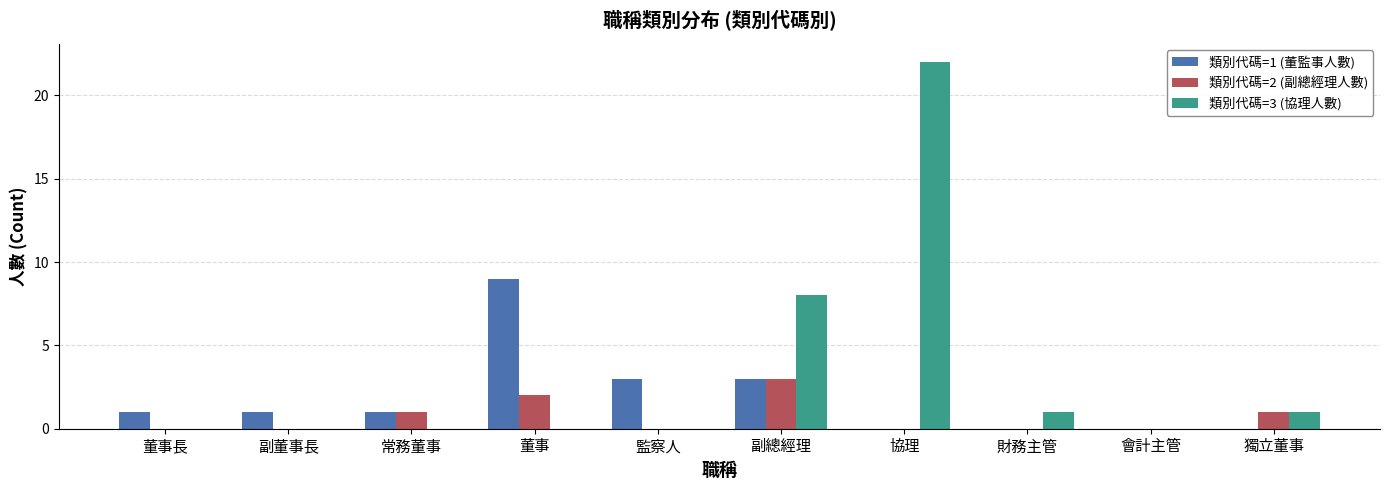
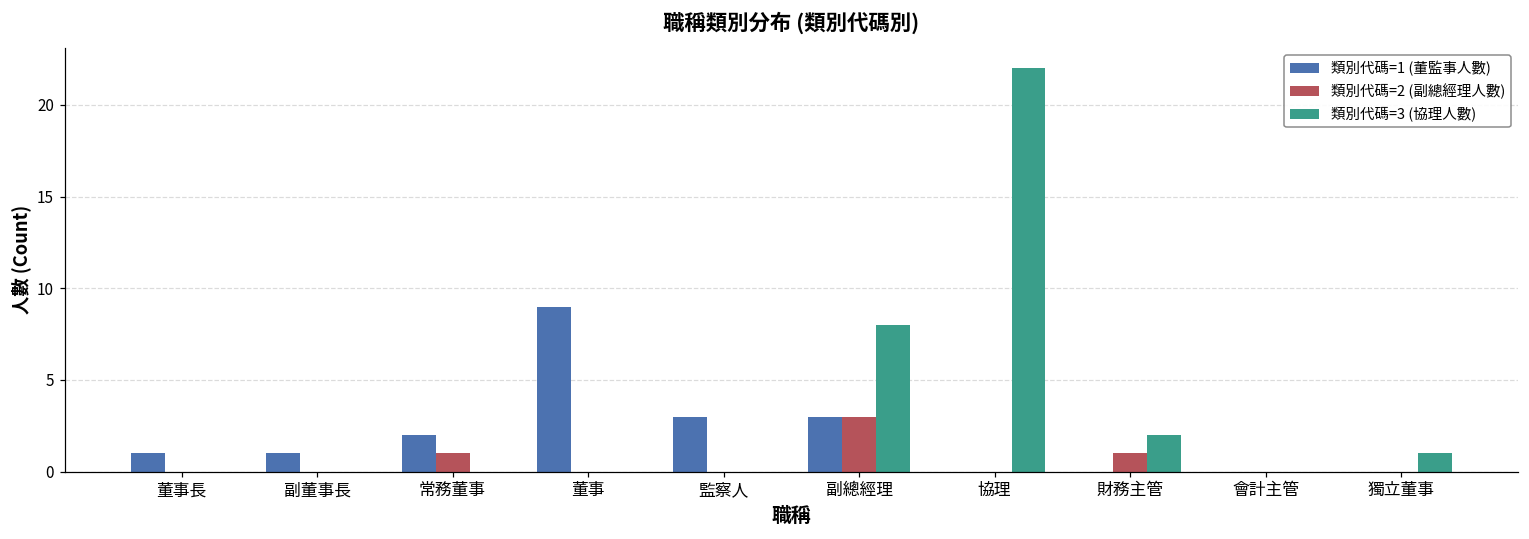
  {
    "類別代碼=1 (董監事人數)": {
      "董事長": 1,
      "副董事長": 1,
-     "常務董事": 1,
+     "常務董事": 2,
      "董事": 9,
      "監察人": 3,
      "副總經理": 3,
      "協理": 0,
      "財務主管": 0,
      "會計主管": 0,
      "獨立董事": 0
    },
    "類別代碼=2 (副總經理人數)": {
      "董事長": 0,
      "副董事長": 0,
      "常務董事": 1,
-     "董事": 2,
+     "董事": 0,
      "監察人": 0,
      "副總經理": 3,
      "協理": 0,
-     "財務主管": 0,
+     "財務主管": 1,
      "會計主管": 0,
-     "獨立董事": 1
+     "獨立董事": 0
    },
    "類別代碼=3 (協理人數)": {
      "董事長": 0,
      "副董事長": 0,
      "常務董事": 0,
      "董事": 0,
      "監察人": 0,
      "副總經理": 8,
      "協理": 22,
-     "財務主管": 1,
+     "財務主管": 2,
      "會計主管": 0,
      "獨立董事": 1
    }
  }
